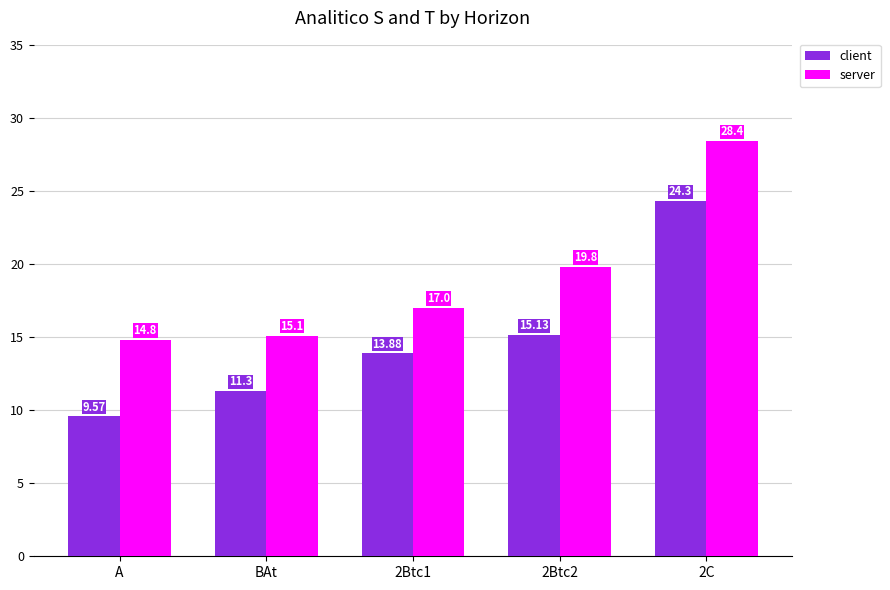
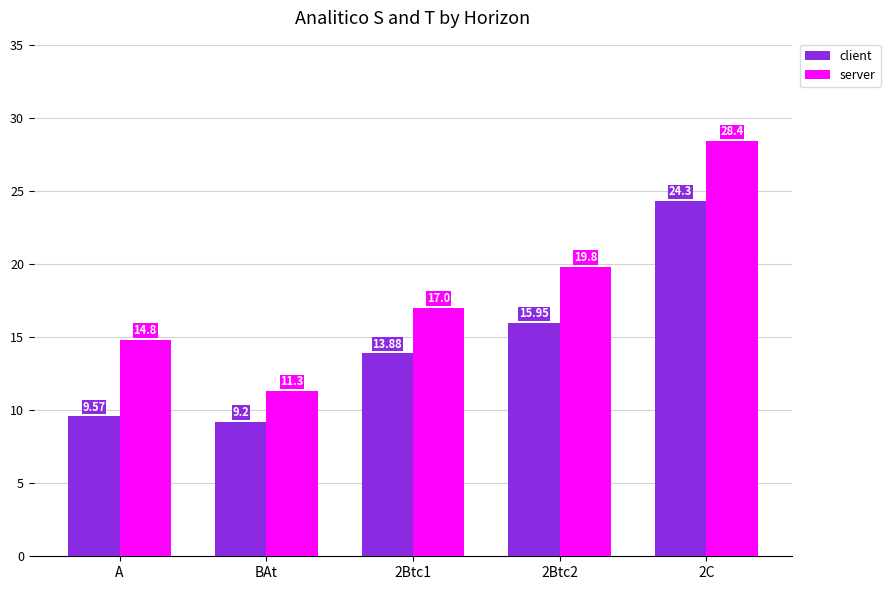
  {
    "client": {
-     "BAt": 11.3,
-     "2Btc2": 15.13
+     "BAt": 9.2,
+     "2Btc2": 15.95
    },
    "server": {
-     "BAt": 15.1
+     "BAt": 11.3
    }
  }
